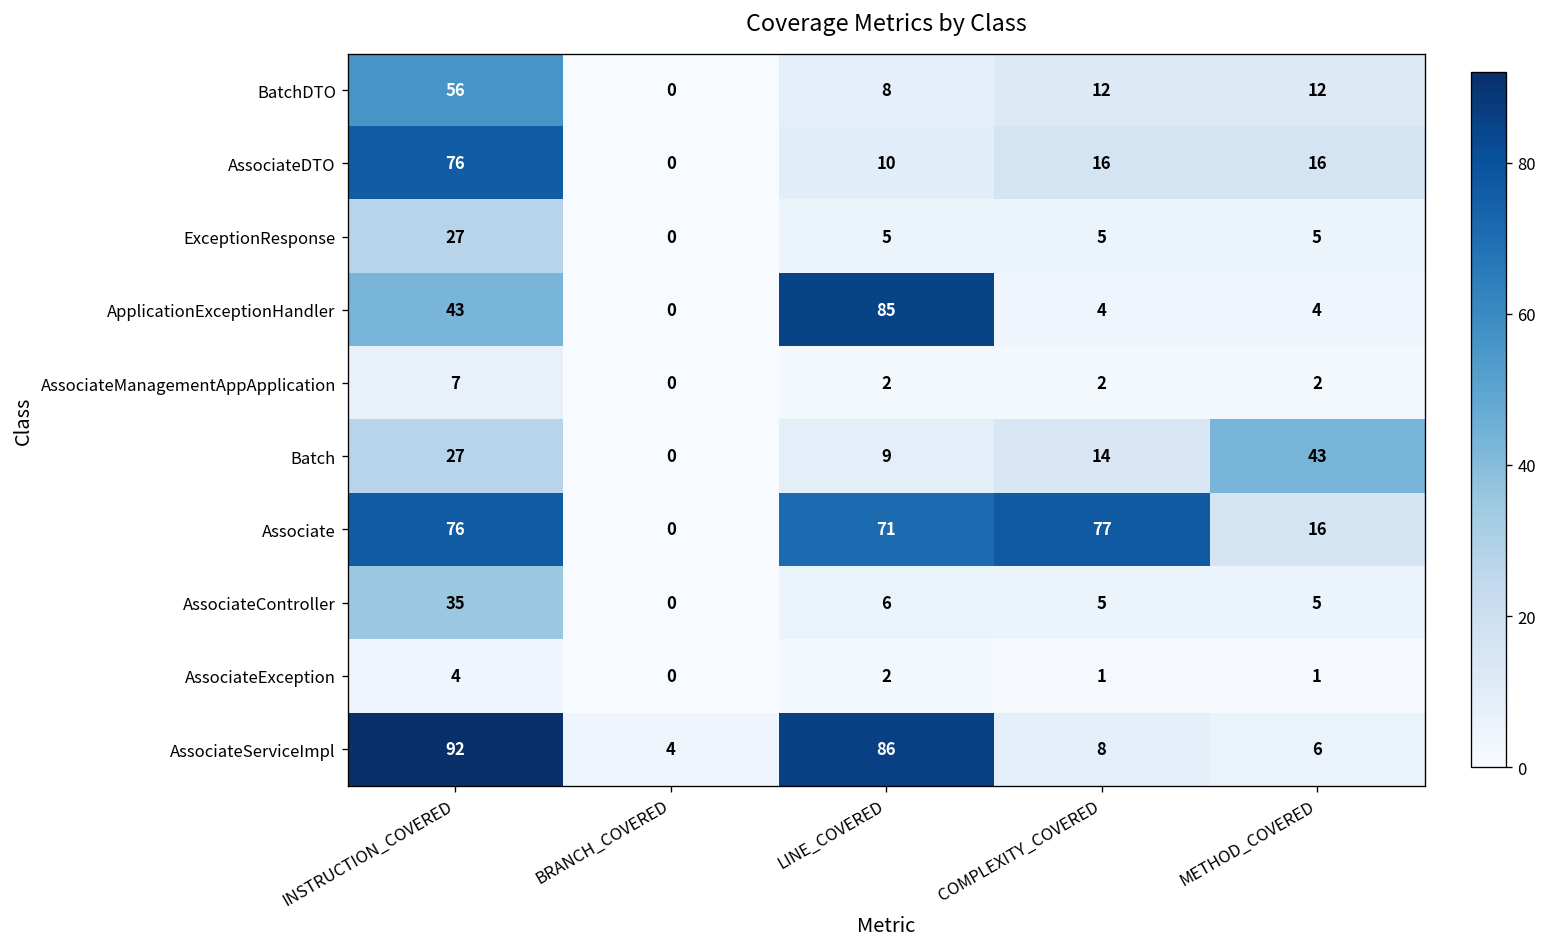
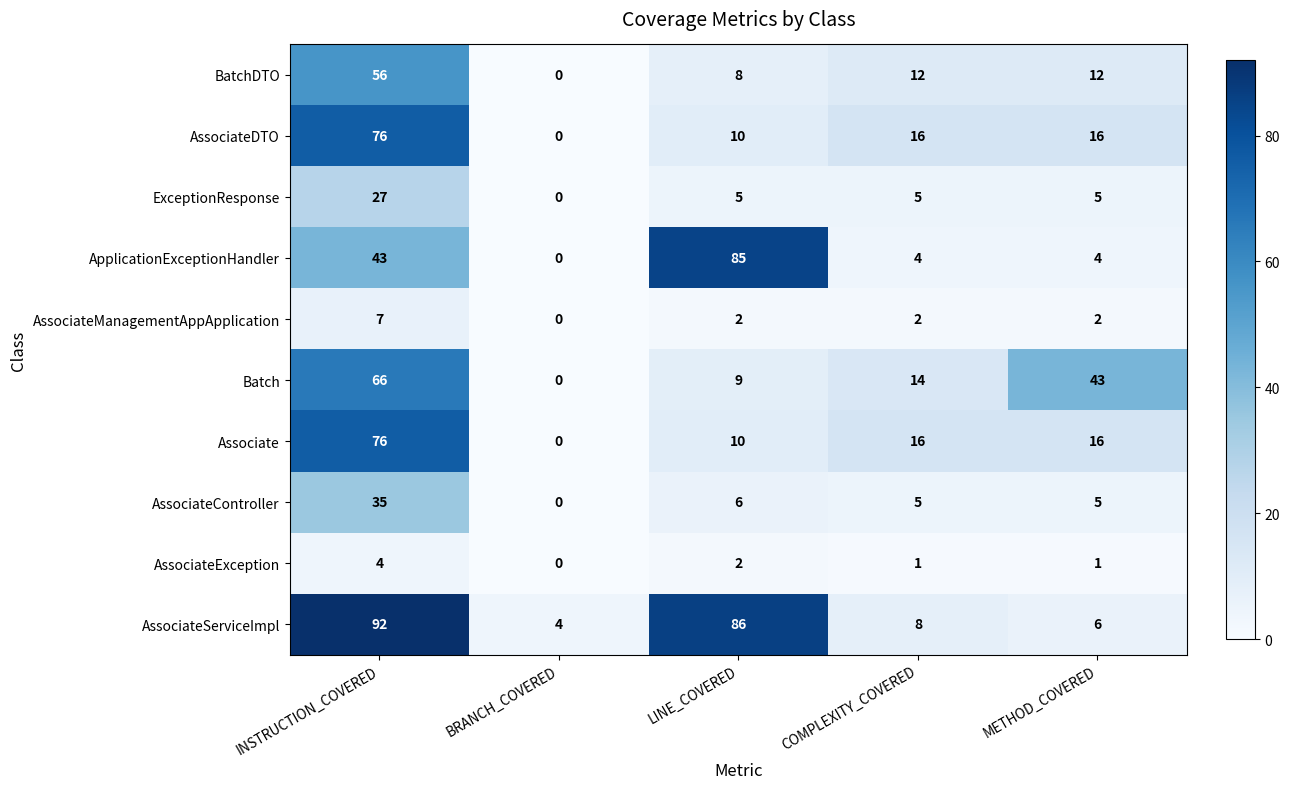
  {
    "BatchDTO": {
      "INSTRUCTION_COVERED": 56,
      "BRANCH_COVERED": 0,
      "LINE_COVERED": 8,
      "COMPLEXITY_COVERED": 12,
      "METHOD_COVERED": 12
    },
    "AssociateDTO": {
      "INSTRUCTION_COVERED": 76,
      "BRANCH_COVERED": 0,
      "LINE_COVERED": 10,
      "COMPLEXITY_COVERED": 16,
      "METHOD_COVERED": 16
    },
    "ExceptionResponse": {
      "INSTRUCTION_COVERED": 27,
      "BRANCH_COVERED": 0,
      "LINE_COVERED": 5,
      "COMPLEXITY_COVERED": 5,
      "METHOD_COVERED": 5
    },
    "ApplicationExceptionHandler": {
      "INSTRUCTION_COVERED": 43,
      "BRANCH_COVERED": 0,
      "LINE_COVERED": 85,
      "COMPLEXITY_COVERED": 4,
      "METHOD_COVERED": 4
    },
    "AssociateManagementAppApplication": {
      "INSTRUCTION_COVERED": 7,
      "BRANCH_COVERED": 0,
      "LINE_COVERED": 2,
      "COMPLEXITY_COVERED": 2,
      "METHOD_COVERED": 2
    },
    "Batch": {
-     "INSTRUCTION_COVERED": 27,
+     "INSTRUCTION_COVERED": 66,
      "BRANCH_COVERED": 0,
      "LINE_COVERED": 9,
      "COMPLEXITY_COVERED": 14,
      "METHOD_COVERED": 43
    },
    "Associate": {
      "INSTRUCTION_COVERED": 76,
      "BRANCH_COVERED": 0,
-     "LINE_COVERED": 71,
-     "COMPLEXITY_COVERED": 77,
+     "LINE_COVERED": 10,
+     "COMPLEXITY_COVERED": 16,
      "METHOD_COVERED": 16
    },
    "AssociateController": {
      "INSTRUCTION_COVERED": 35,
      "BRANCH_COVERED": 0,
      "LINE_COVERED": 6,
      "COMPLEXITY_COVERED": 5,
      "METHOD_COVERED": 5
    },
    "AssociateException": {
      "INSTRUCTION_COVERED": 4,
      "BRANCH_COVERED": 0,
      "LINE_COVERED": 2,
      "COMPLEXITY_COVERED": 1,
      "METHOD_COVERED": 1
    },
    "AssociateServiceImpl": {
      "INSTRUCTION_COVERED": 92,
      "BRANCH_COVERED": 4,
      "LINE_COVERED": 86,
      "COMPLEXITY_COVERED": 8,
      "METHOD_COVERED": 6
    }
  }
